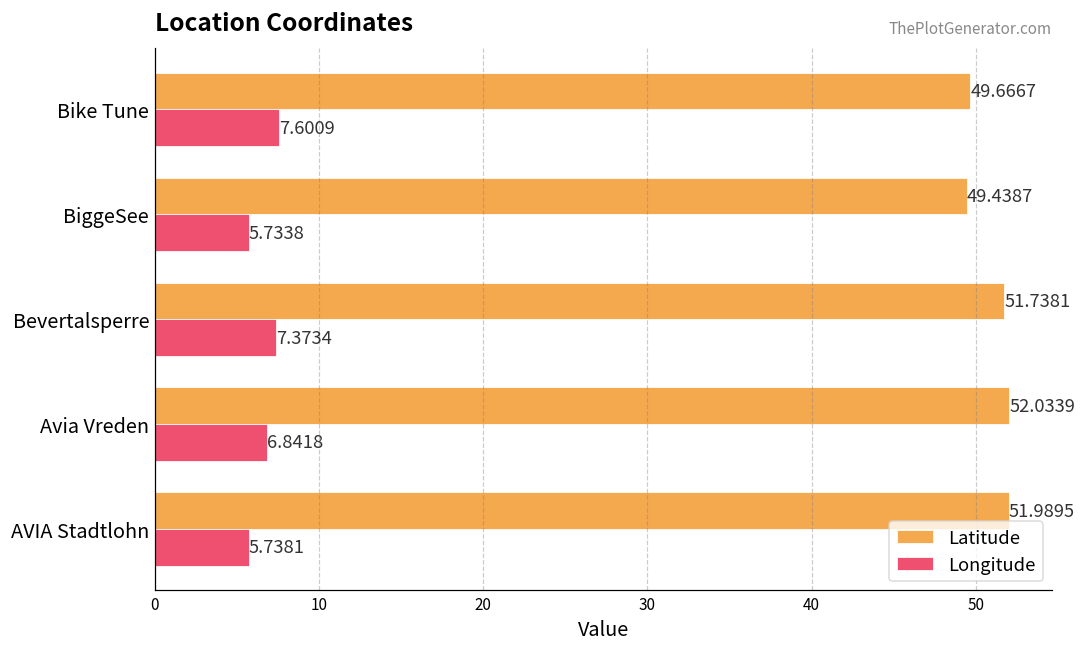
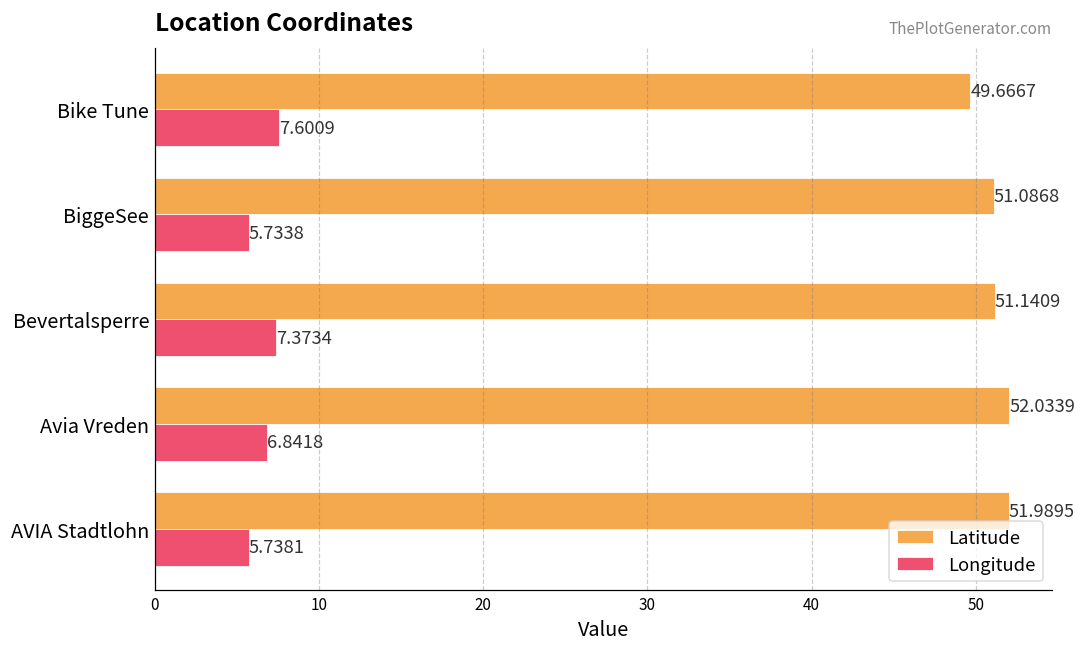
  {
    "Latitude": {
      "Bike Tune": 49.6667,
-     "BiggeSee": 49.4387,
-     "Bevertalsperre": 51.7381,
+     "BiggeSee": 51.0868,
+     "Bevertalsperre": 51.1409,
      "Avia Vreden": 52.0339,
      "AVIA Stadtlohn": 51.9895
    },
    "Longitude": {
      "Bike Tune": 7.6009,
      "BiggeSee": 5.7338,
      "Bevertalsperre": 7.3734,
      "Avia Vreden": 6.8418,
      "AVIA Stadtlohn": 5.7381
    }
  }
